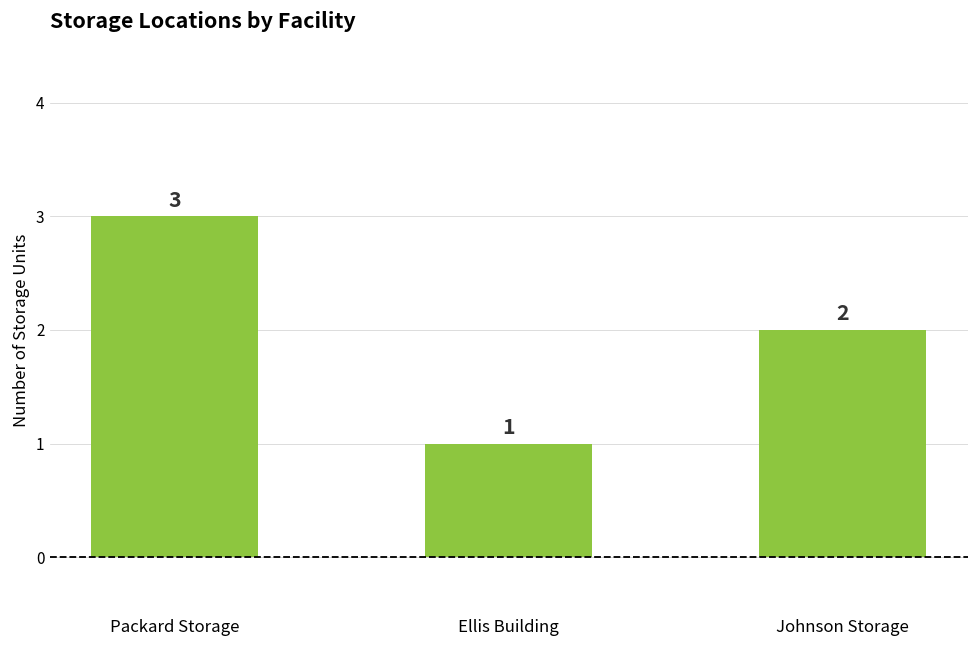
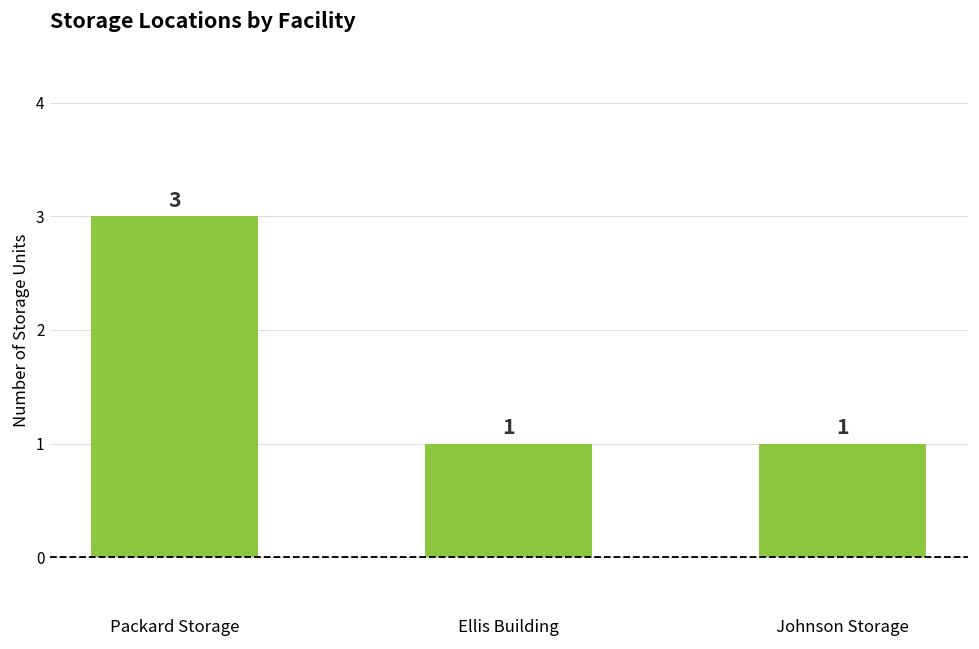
  {
    "Packard Storage": 3,
    "Ellis Building": 1,
-   "Johnson Storage": 2
+   "Johnson Storage": 1
  }
